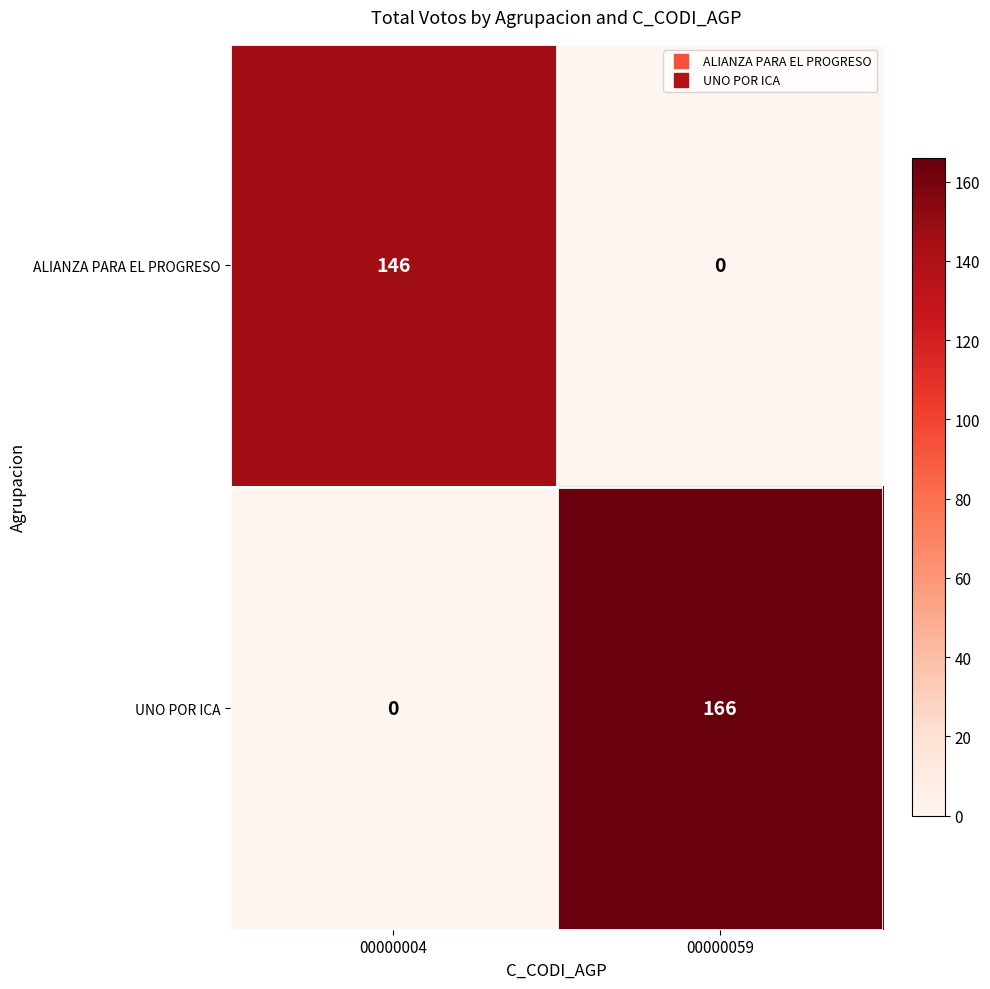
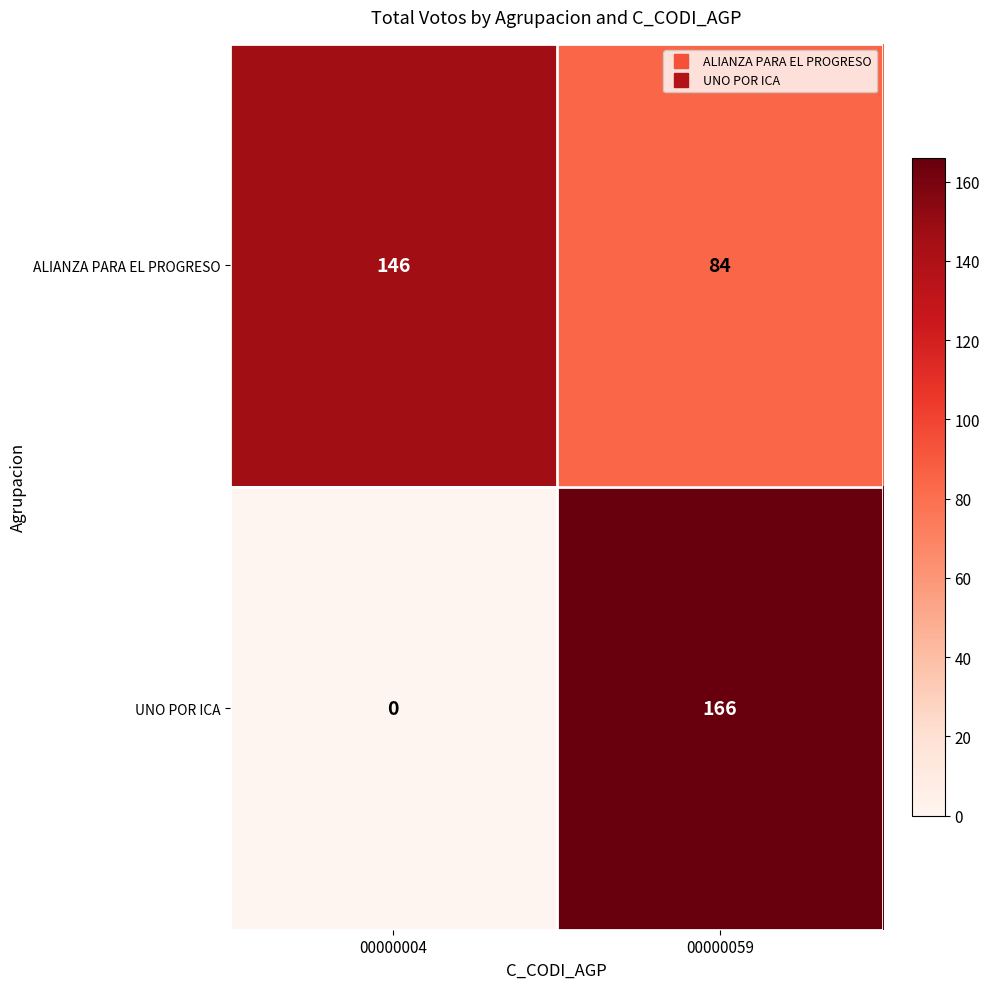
  {
    "ALIANZA PARA EL PROGRESO": {
      "00000004": 146,
-     "00000059": 0
+     "00000059": 84
    },
    "UNO POR ICA": {
      "00000004": 0,
      "00000059": 166
    }
  }
